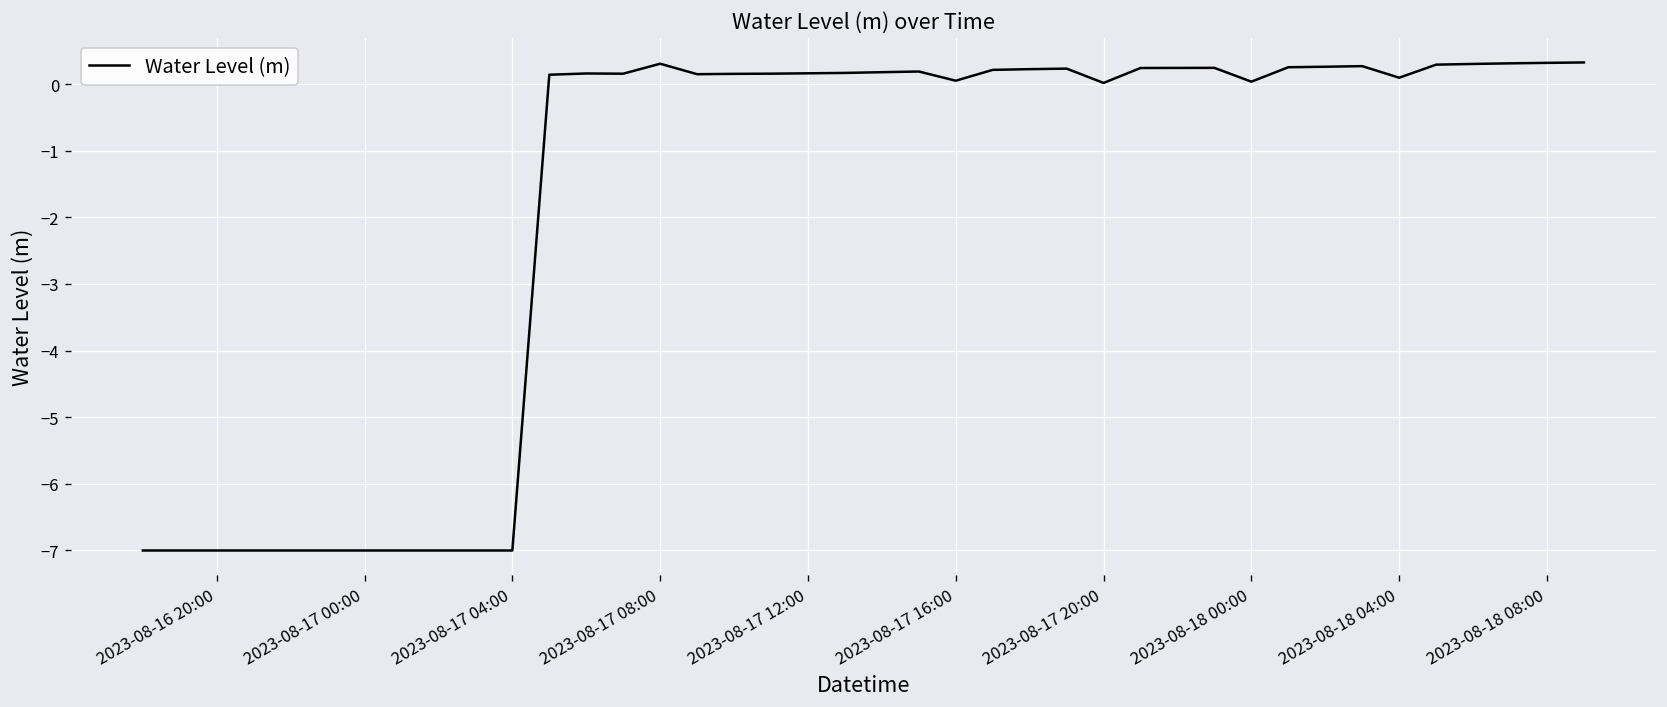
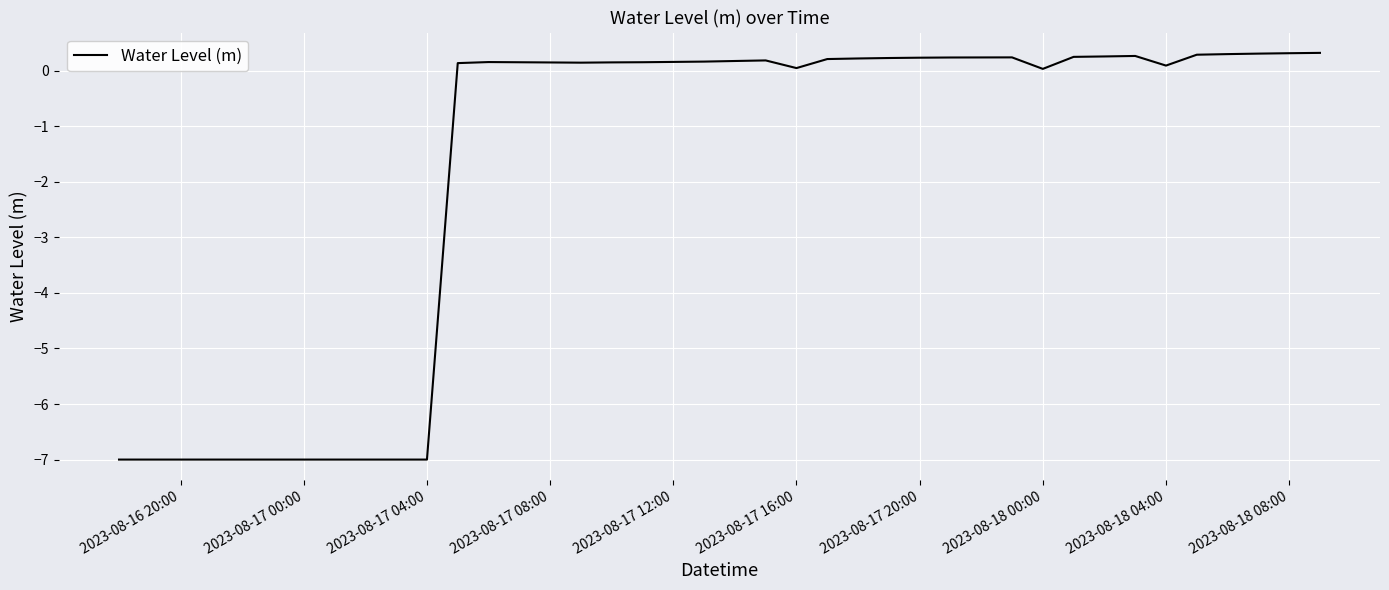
  {
    "2023-08-16 20:00": -7.0,
    "2023-08-17 00:00": -7.0,
    "2023-08-17 04:00": -7.0,
-   "2023-08-17 08:00": 0.3,
+   "2023-08-17 08:00": 0.2,
    "2023-08-17 12:00": 0.2,
    "2023-08-17 16:00": 0.1,
-   "2023-08-17 20:00": 0.0,
+   "2023-08-17 20:00": 0.2,
    "2023-08-18 00:00": 0.0,
    "2023-08-18 04:00": 0.1,
    "2023-08-18 08:00": 0.3
  }
